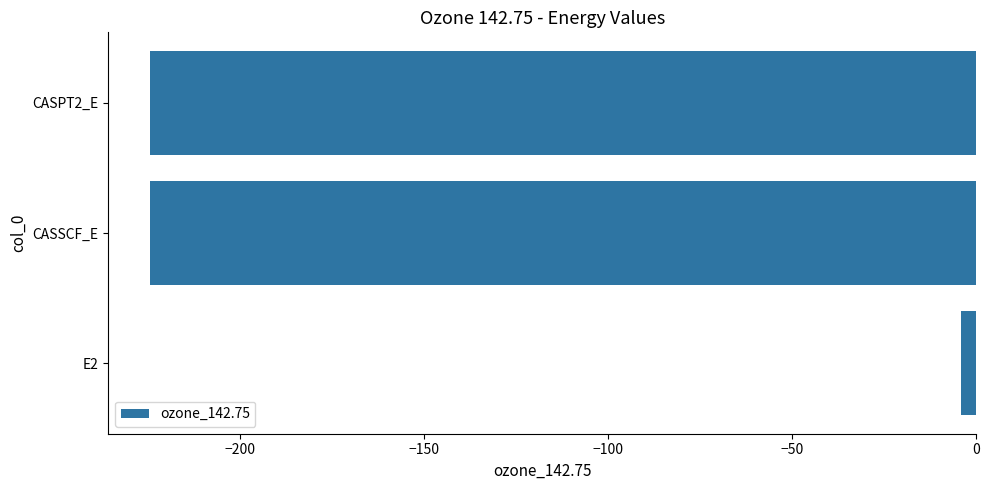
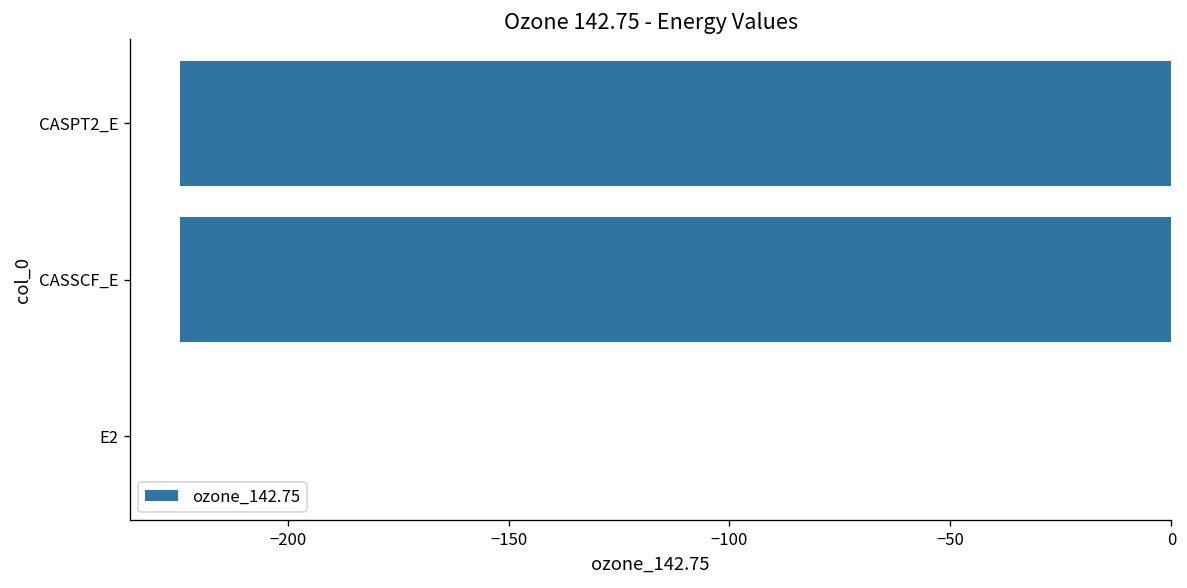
  {
    "CASPT2_E": -224,
    "CASSCF_E": -224,
-   "E2": -4
+   "E2": 0
  }
